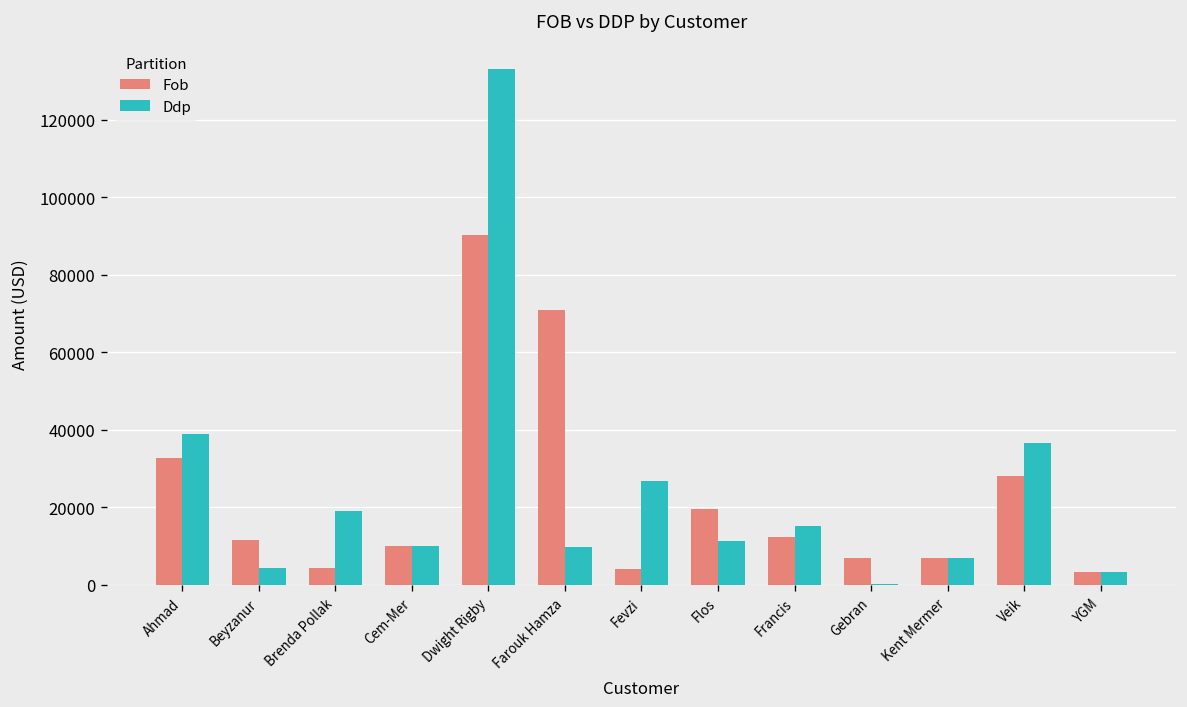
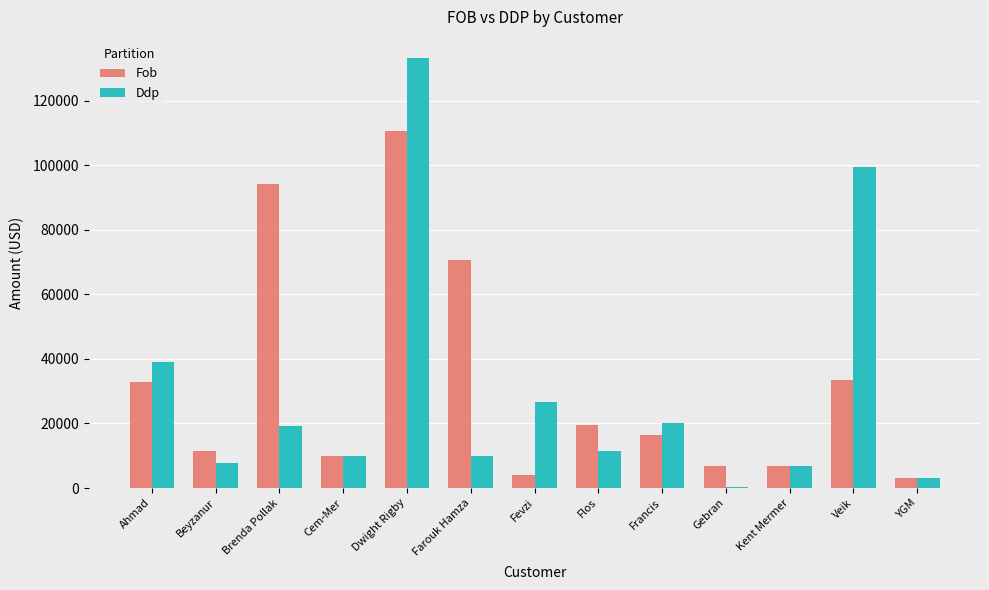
  {
    "Fob": {
      "Ahmad": 33000,
      "Beyzanur": 11000,
-     "Brenda Pollak": 4000,
+     "Brenda Pollak": 94000,
      "Cem-Mer": 10000,
-     "Dwight Rigby": 90000,
+     "Dwight Rigby": 111000,
      "Farouk Hamza": 71000,
      "Fevzi": 4000,
      "Flos": 19000,
-     "Francis": 12000,
+     "Francis": 16000,
      "Gebran": 7000,
      "Kent Mermer": 7000,
-     "Veik": 28000,
+     "Veik": 33000,
      "YGM": 3000
    },
    "Ddp": {
      "Ahmad": 39000,
-     "Beyzanur": 4000,
+     "Beyzanur": 8000,
      "Brenda Pollak": 19000,
      "Cem-Mer": 10000,
      "Dwight Rigby": 133000,
      "Farouk Hamza": 10000,
      "Fevzi": 27000,
      "Flos": 11000,
-     "Francis": 15000,
+     "Francis": 20000,
      "Kent Mermer": 7000,
-     "Veik": 37000,
+     "Veik": 99000,
      "YGM": 3000
    }
  }
